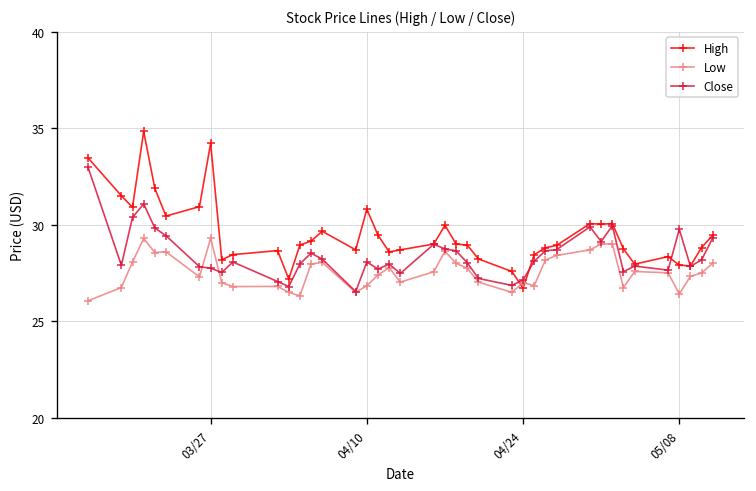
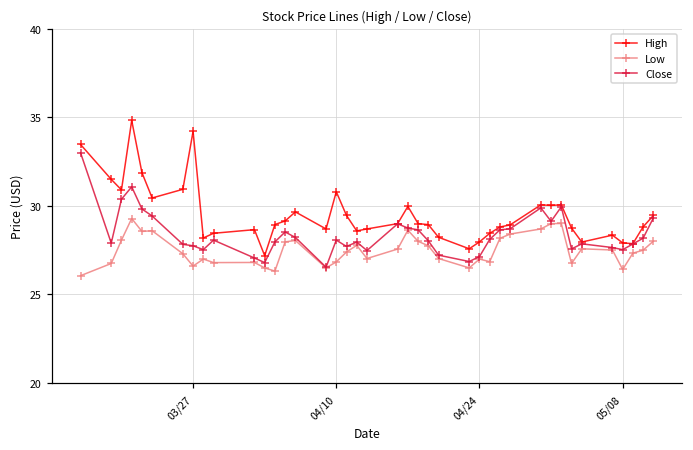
  {
    "High": {
      "03/27": 34.2,
      "04/10": 30.8,
-     "04/24": 26.7,
+     "04/24": 28.0,
      "05/08": 27.9
    },
    "Low": {
-     "03/27": 29.3,
+     "03/27": 26.6,
      "04/10": 26.8,
      "05/08": 26.4
    },
    "Close": {
      "03/27": 27.8,
      "04/10": 28.1,
-     "05/08": 29.8
+     "05/08": 27.5
    }
  }
